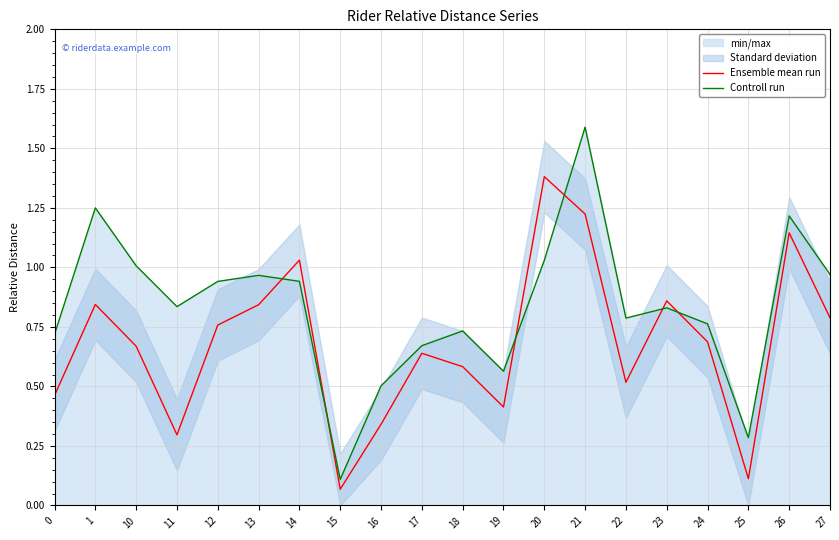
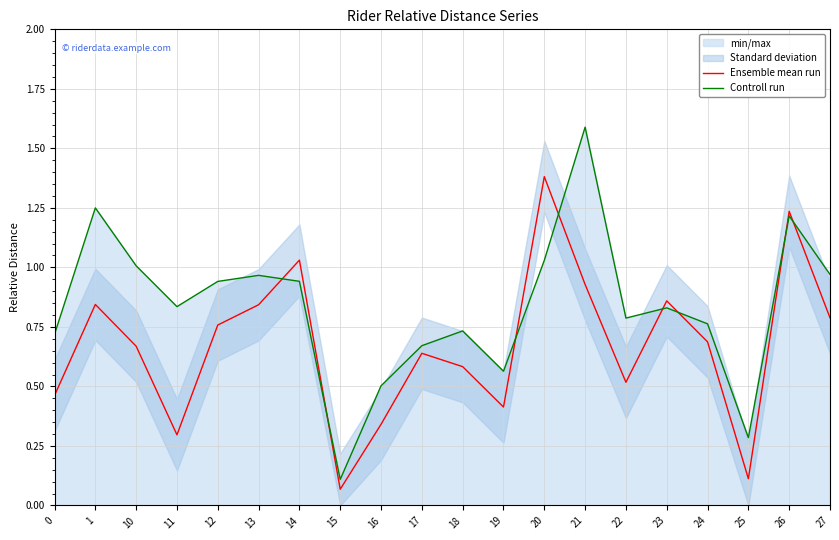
  {
    "Ensemble mean run": {
      "0": 0.46,
      "1": 0.84,
      "10": 0.67,
      "11": 0.30,
      "12": 0.76,
      "13": 0.84,
      "14": 1.03,
      "15": 0.07,
      "16": 0.34,
      "17": 0.64,
      "18": 0.58,
      "19": 0.41,
      "20": 1.38,
-     "21": 1.22,
+     "21": 0.93,
      "22": 0.52,
      "23": 0.86,
      "24": 0.69,
      "25": 0.11,
-     "26": 1.15,
+     "26": 1.24,
      "27": 0.79
    }
  }
